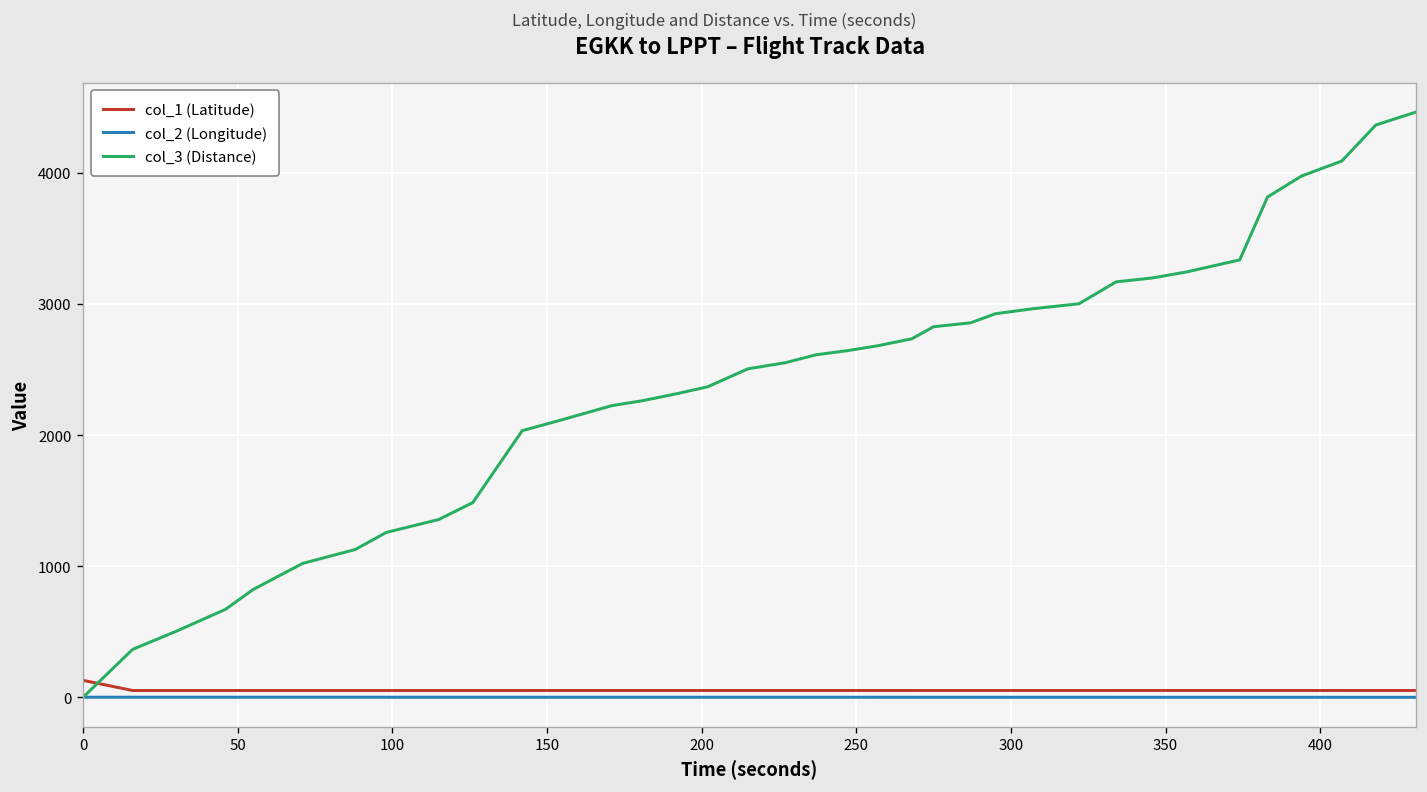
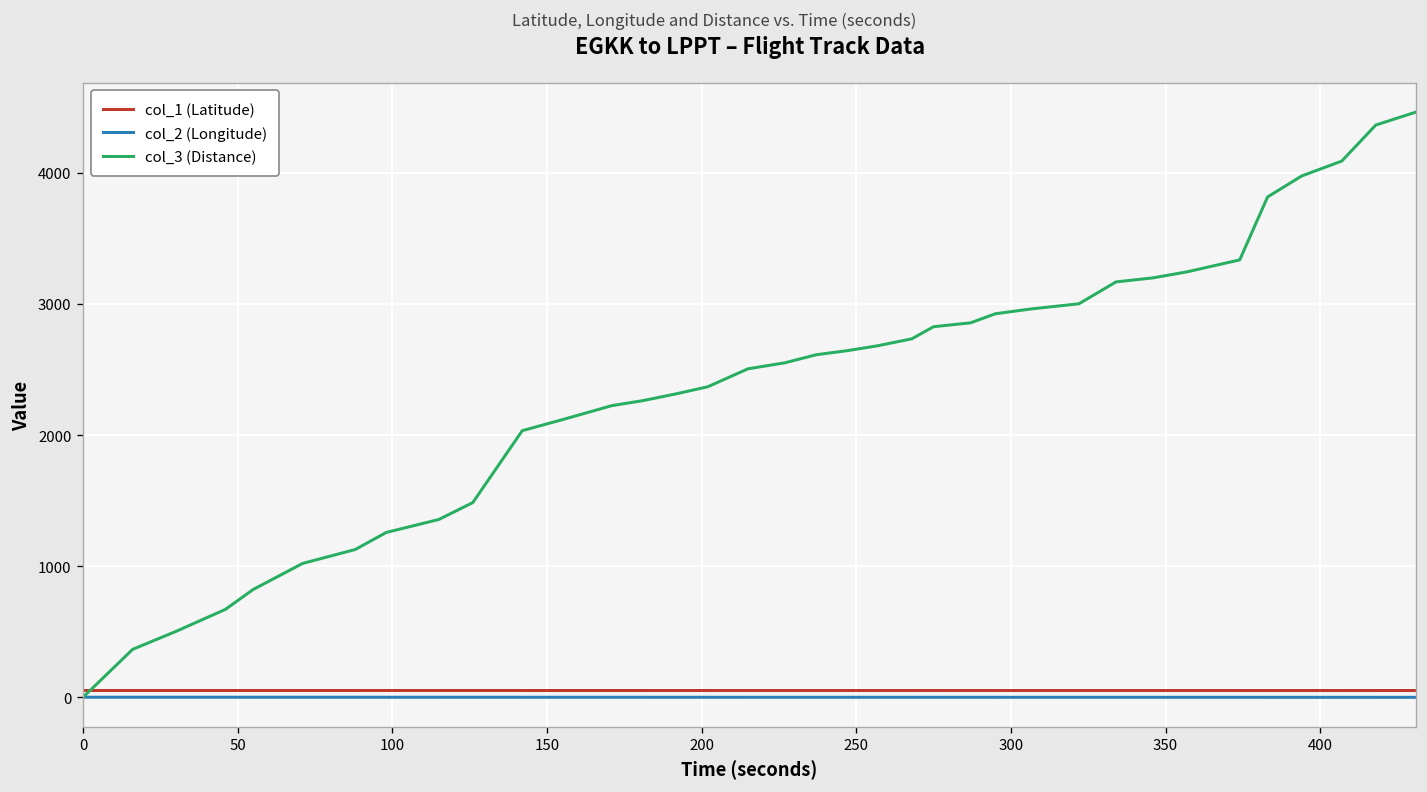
  {
    "col_1 (Latitude)": {
-     "0": 130
+     "0": 50
    }
  }
